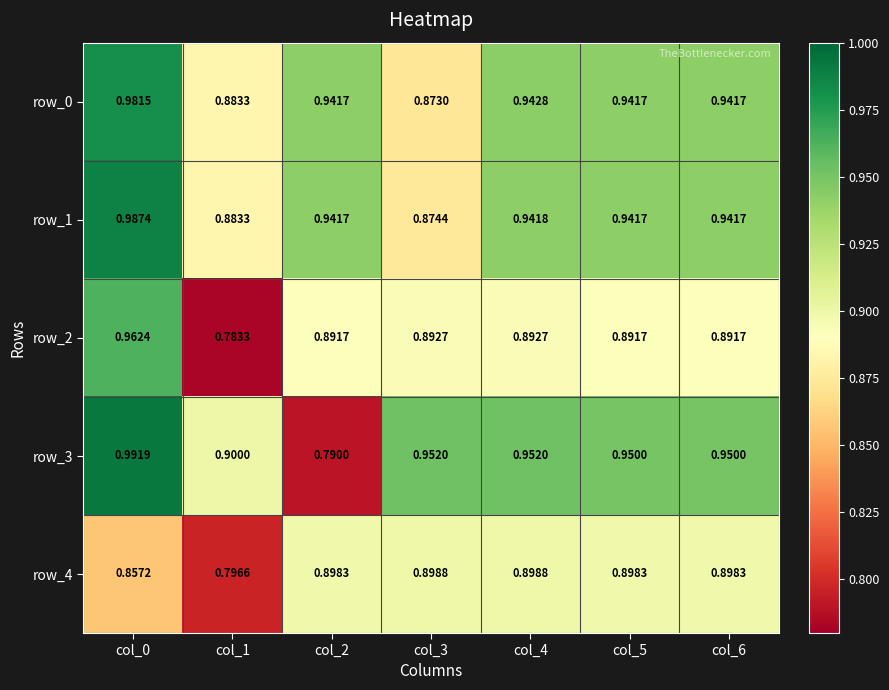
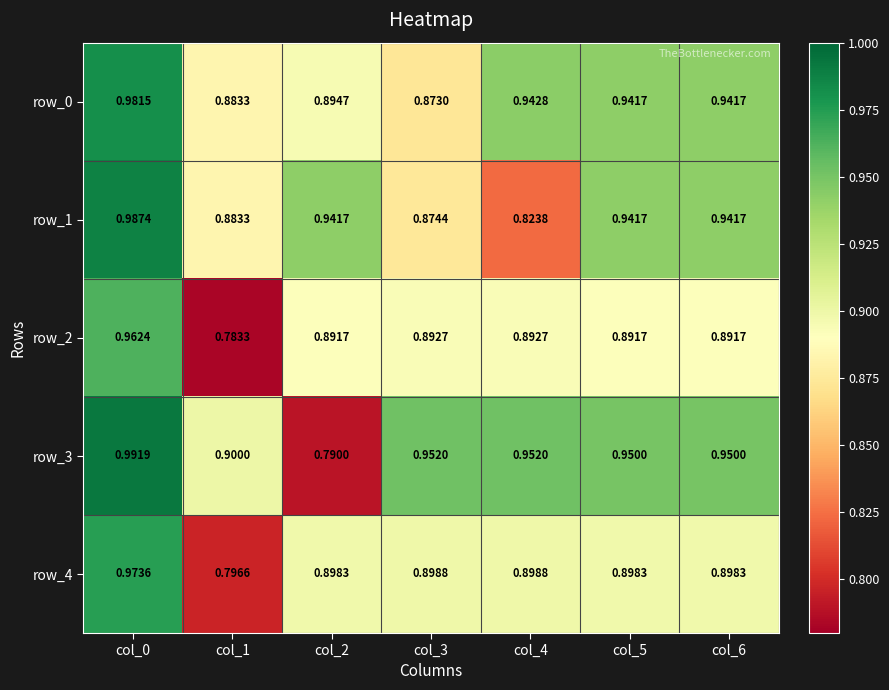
  {
    "row_0": {
      "col_0": 0.9815,
      "col_1": 0.8833,
-     "col_2": 0.9417,
+     "col_2": 0.8947,
      "col_3": 0.8730,
      "col_4": 0.9428,
      "col_5": 0.9417
    },
    "row_1": {
      "col_0": 0.9874,
      "col_1": 0.8833,
      "col_2": 0.9417,
      "col_3": 0.8744,
-     "col_4": 0.9418,
+     "col_4": 0.8238,
      "col_5": 0.9417,
      "col_6": 0.9417
    },
    "row_2": {
      "col_0": 0.9624,
      "col_1": 0.7833,
      "col_2": 0.8917,
      "col_3": 0.8927,
      "col_4": 0.8927,
      "col_5": 0.8917,
      "col_6": 0.8917
    },
    "row_3": {
      "col_0": 0.9919,
      "col_1": 0.9000,
      "col_2": 0.7900,
      "col_3": 0.9520,
      "col_4": 0.9520,
      "col_5": 0.9500,
      "col_6": 0.9500
    },
    "row_4": {
-     "col_0": 0.8572,
+     "col_0": 0.9736,
      "col_1": 0.7966,
      "col_2": 0.8983,
      "col_3": 0.8988,
      "col_4": 0.8988,
      "col_5": 0.8983,
      "col_6": 0.8983
    }
  }
